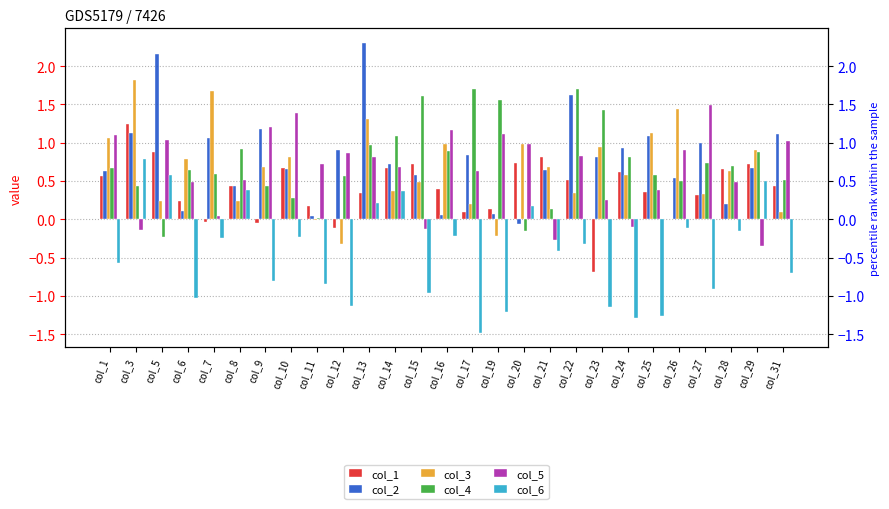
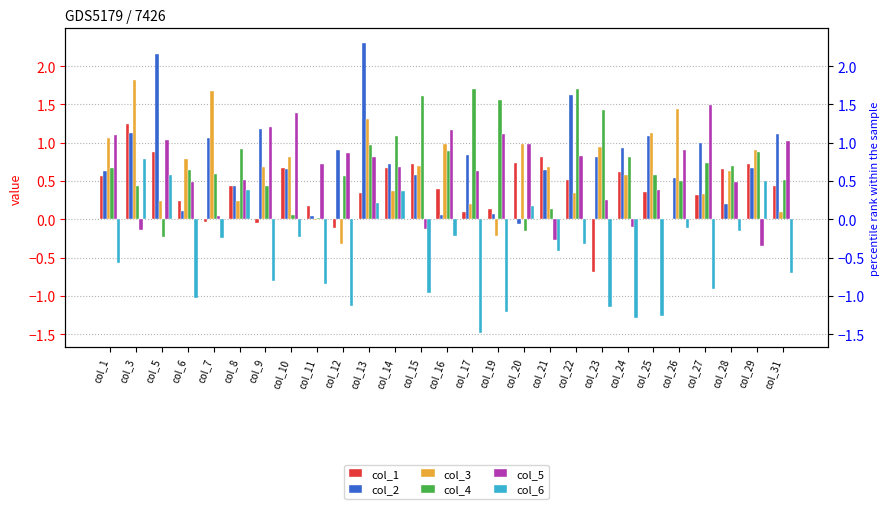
  {
    "col_1": {
      "col_1": 0.6,
      "col_3": 1.2,
      "col_5": 0.9,
      "col_6": 0.2,
      "col_7": 0.0,
      "col_8": 0.4,
      "col_9": 0.0,
      "col_10": 0.7,
      "col_11": 0.2,
      "col_12": -0.1,
      "col_13": 0.3,
      "col_14": 0.7,
      "col_15": 0.7,
      "col_16": 0.4,
      "col_17": 0.1,
      "col_19": 0.1,
      "col_20": 0.7,
      "col_21": 0.8,
      "col_22": 0.5,
      "col_23": -0.7,
      "col_24": 0.6,
      "col_25": 0.4,
      "col_27": 0.3,
      "col_28": 0.7,
      "col_29": 0.7,
      "col_31": 0.4
    },
    "col_2": {
      "col_1": 0.6,
      "col_3": 1.1,
      "col_5": 2.2,
      "col_6": 0.1,
      "col_7": 1.1,
      "col_8": 0.4,
      "col_9": 1.2,
      "col_10": 0.7,
      "col_11": 0.0,
      "col_12": 0.9,
      "col_13": 2.3,
      "col_14": 0.7,
      "col_15": 0.6,
      "col_16": 0.1,
      "col_17": 0.8,
      "col_19": 0.1,
      "col_20": -0.1,
      "col_21": 0.6,
      "col_22": 1.6,
      "col_23": 0.8,
      "col_24": 0.9,
      "col_25": 1.1,
      "col_26": 0.5,
      "col_27": 1.0,
      "col_28": 0.2,
      "col_29": 0.7,
      "col_31": 1.1
    },
    "col_3": {
      "col_1": 1.1,
      "col_3": 1.8,
      "col_5": 0.2,
      "col_6": 0.8,
      "col_7": 1.7,
      "col_8": 0.2,
      "col_9": 0.7,
      "col_10": 0.8,
      "col_12": -0.3,
      "col_13": 1.3,
      "col_14": 0.4,
-     "col_15": 0.5,
+     "col_15": 0.7,
      "col_16": 1.0,
      "col_17": 0.2,
      "col_19": -0.2,
      "col_20": 1.0,
      "col_21": 0.7,
      "col_22": 0.3,
      "col_23": 0.9,
      "col_24": 0.6,
      "col_25": 1.1,
      "col_26": 1.4,
      "col_27": 0.3,
      "col_28": 0.6,
      "col_29": 0.9,
      "col_31": 0.1
    },
    "col_4": {
      "col_1": 0.7,
      "col_3": 0.4,
      "col_5": -0.2,
      "col_6": 0.6,
      "col_7": 0.6,
      "col_8": 0.9,
      "col_9": 0.4,
-     "col_10": 0.3,
+     "col_10": 0.1,
      "col_12": 0.6,
      "col_13": 1.0,
      "col_14": 1.1,
      "col_15": 1.6,
      "col_16": 0.9,
      "col_17": 1.7,
      "col_19": 1.6,
      "col_20": -0.2,
      "col_21": 0.1,
      "col_22": 1.7,
      "col_23": 1.4,
      "col_24": 0.8,
      "col_25": 0.6,
      "col_26": 0.5,
      "col_27": 0.7,
      "col_28": 0.7,
      "col_29": 0.9,
      "col_31": 0.5
    },
    "col_5": {
      "col_1": 1.1,
      "col_3": -0.1,
      "col_5": 1.0,
      "col_6": 0.5,
      "col_7": 0.0,
      "col_8": 0.5,
      "col_9": 1.2,
      "col_10": 1.4,
      "col_11": 0.7,
      "col_12": 0.9,
      "col_13": 0.8,
      "col_14": 0.7,
      "col_15": -0.1,
      "col_16": 1.2,
      "col_17": 0.6,
      "col_19": 1.1,
      "col_20": 1.0,
      "col_21": -0.3,
      "col_22": 0.8,
      "col_23": 0.2,
      "col_24": -0.1,
      "col_25": 0.4,
      "col_26": 0.9,
      "col_27": 1.5,
      "col_28": 0.5,
      "col_29": -0.3,
      "col_31": 1.0
    },
    "col_6": {
      "col_1": -0.6,
      "col_3": 0.8,
      "col_5": 0.6,
      "col_6": -1.0,
      "col_7": -0.2,
      "col_8": 0.4,
      "col_9": -0.8,
      "col_10": -0.2,
      "col_11": -0.9,
      "col_12": -1.1,
      "col_13": 0.2,
      "col_14": 0.4,
      "col_15": -1.0,
      "col_16": -0.2,
      "col_17": -1.5,
      "col_19": -1.2,
      "col_20": 0.2,
      "col_21": -0.4,
      "col_22": -0.3,
      "col_23": -1.1,
      "col_24": -1.3,
      "col_25": -1.3,
      "col_26": -0.1,
      "col_27": -0.9,
      "col_28": -0.2,
      "col_29": 0.5,
      "col_31": -0.7
    }
  }
